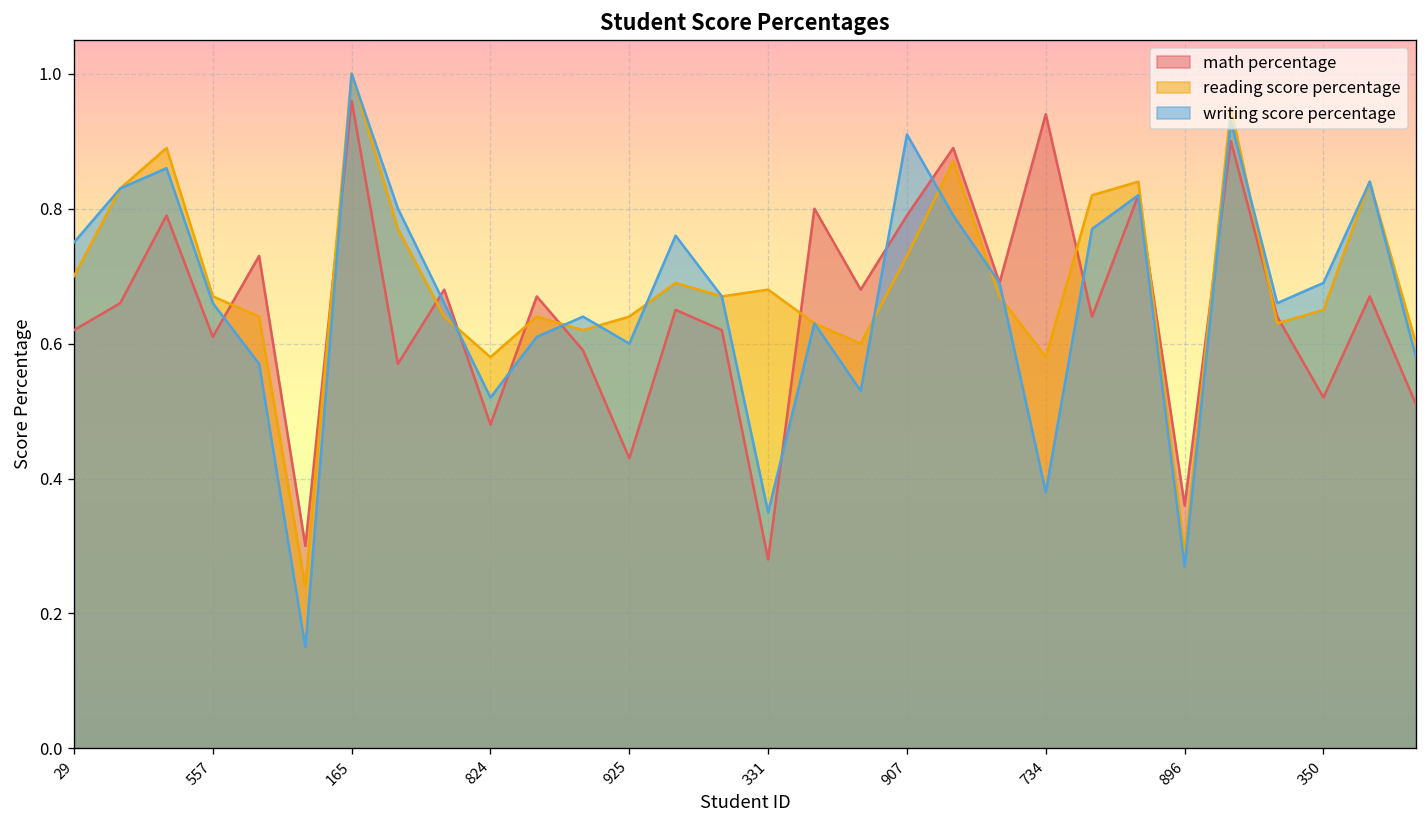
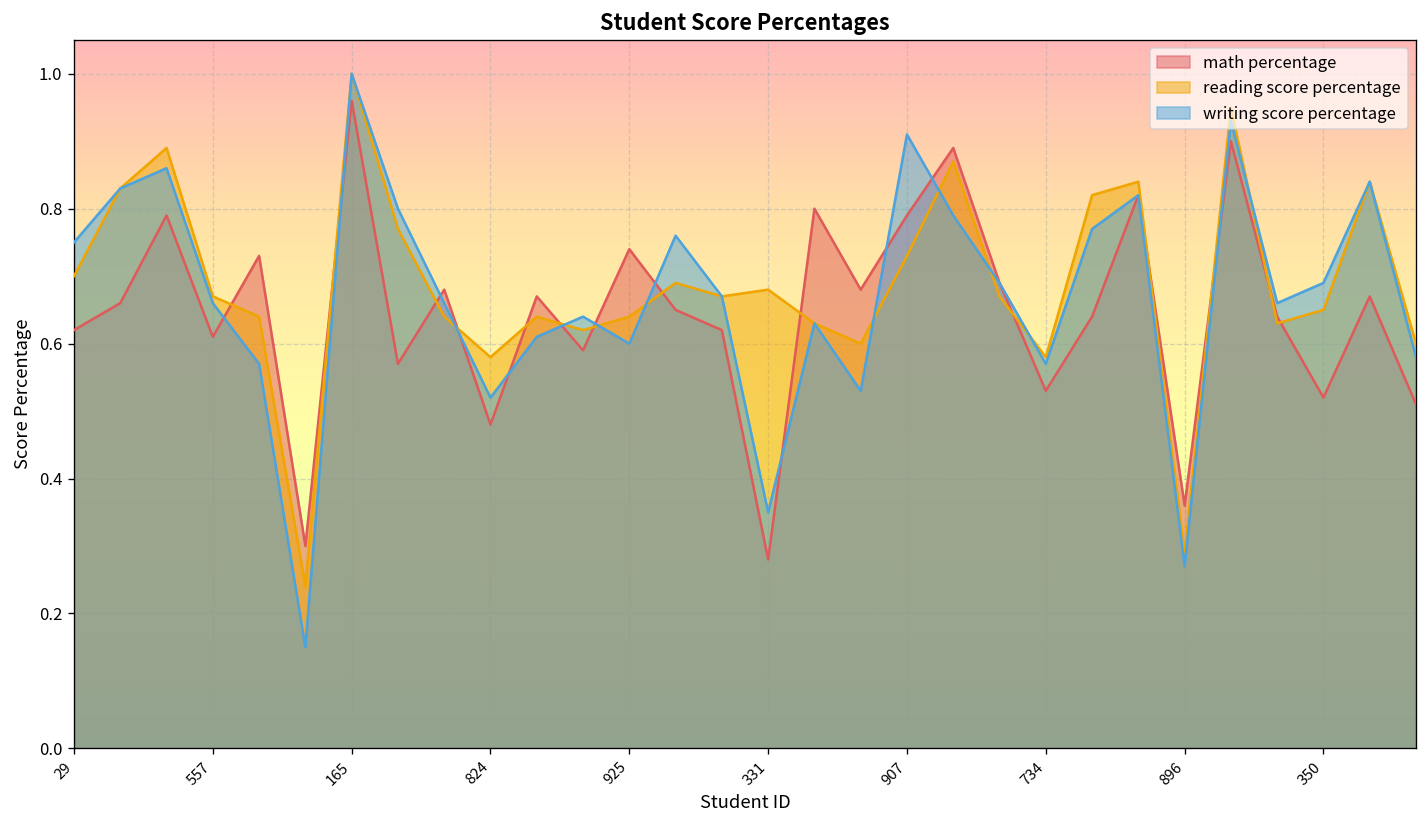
  {
    "math percentage": {
      "557": 0.61,
      "165": 0.96,
      "824": 0.48,
-     "925": 0.43,
+     "925": 0.74,
      "331": 0.28,
      "907": 0.79,
-     "734": 0.94,
+     "734": 0.53,
      "896": 0.36,
      "350": 0.52
    },
    "reading score percentage": {
      "557": 0.67,
      "824": 0.58,
      "925": 0.64,
      "331": 0.68,
      "907": 0.73,
      "734": 0.58,
      "896": 0.29,
      "350": 0.65
    },
    "writing score percentage": {
      "557": 0.66,
      "824": 0.52,
      "925": 0.60,
      "331": 0.35,
      "907": 0.91,
-     "734": 0.38,
+     "734": 0.57,
      "896": 0.27,
      "350": 0.69
    }
  }
